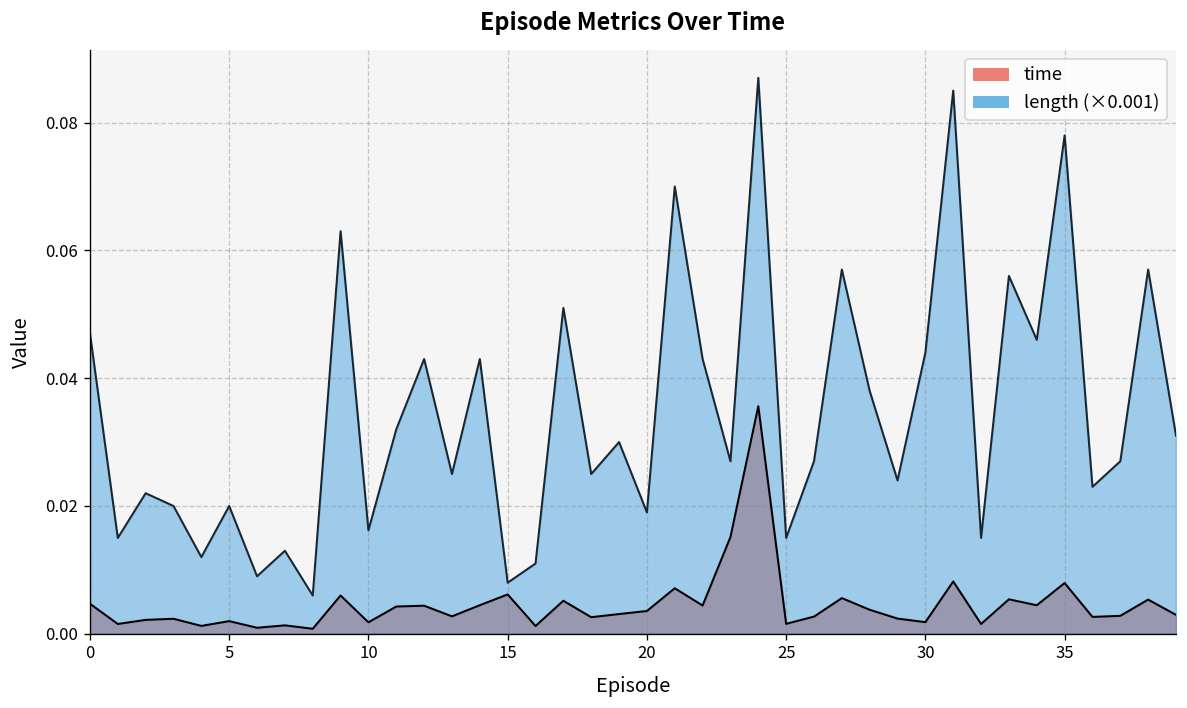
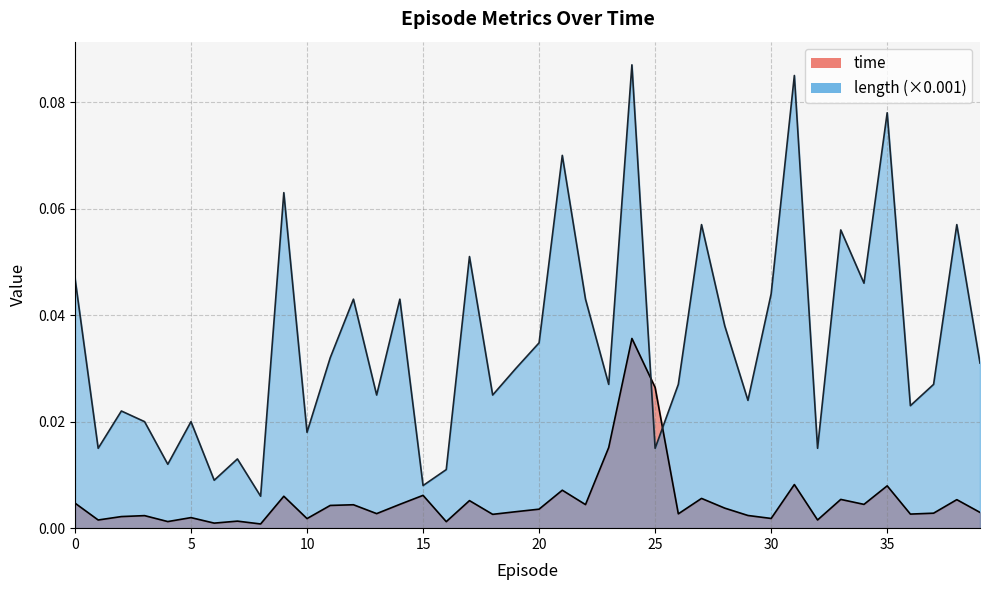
  {
    "time": {
      "0": 0.005,
      "5": 0.002,
      "10": 0.002,
      "15": 0.006,
      "20": 0.004,
-     "25": 0.002,
+     "25": 0.026,
      "30": 0.002,
      "35": 0.008
    },
    "length (×0.001)": {
      "0": 0.047,
      "5": 0.020,
-     "10": 0.016,
+     "10": 0.018,
      "15": 0.008,
-     "20": 0.019,
+     "20": 0.035,
      "25": 0.015,
      "30": 0.044,
      "35": 0.078
    }
  }
